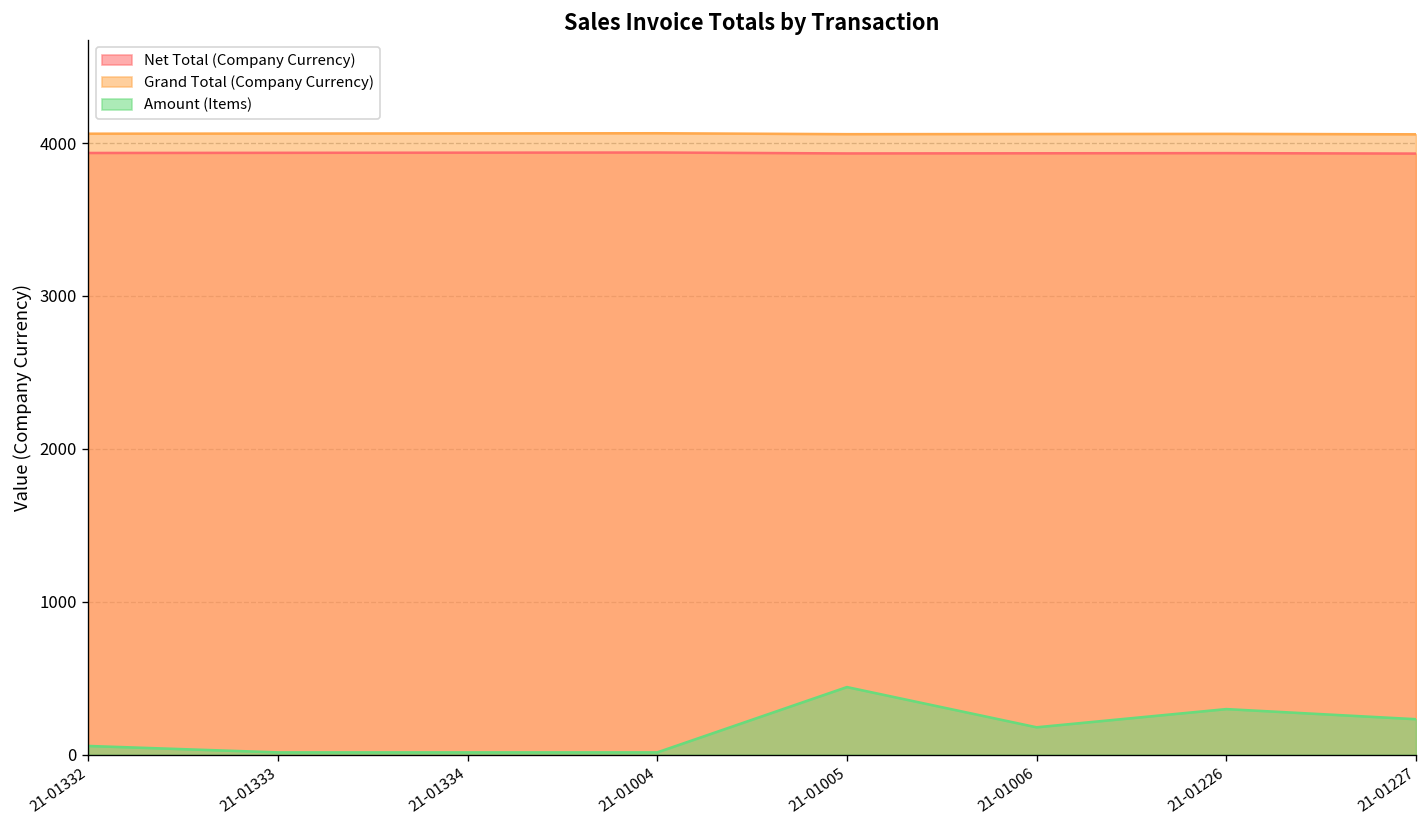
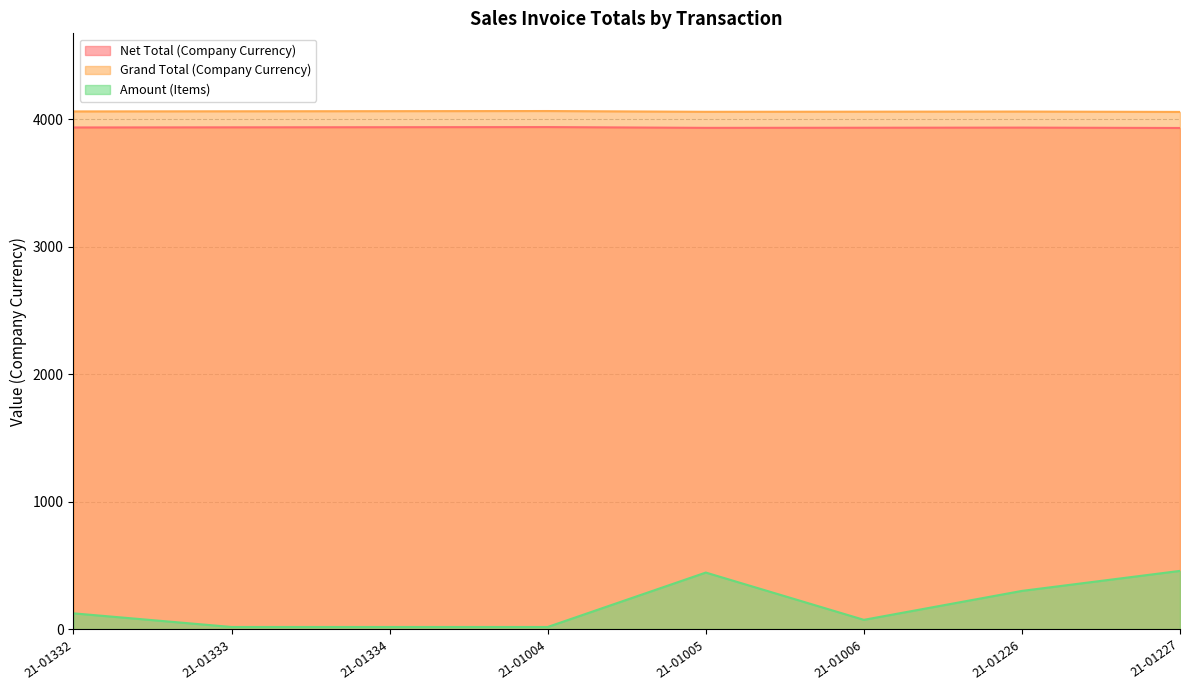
  {
    "Amount (Items)": {
-     "21-01332": 60,
+     "21-01332": 120,
      "21-01333": 20,
      "21-01334": 20,
      "21-01004": 20,
      "21-01005": 440,
-     "21-01006": 180,
+     "21-01006": 70,
      "21-01226": 300,
-     "21-01227": 230
+     "21-01227": 460
    }
  }
